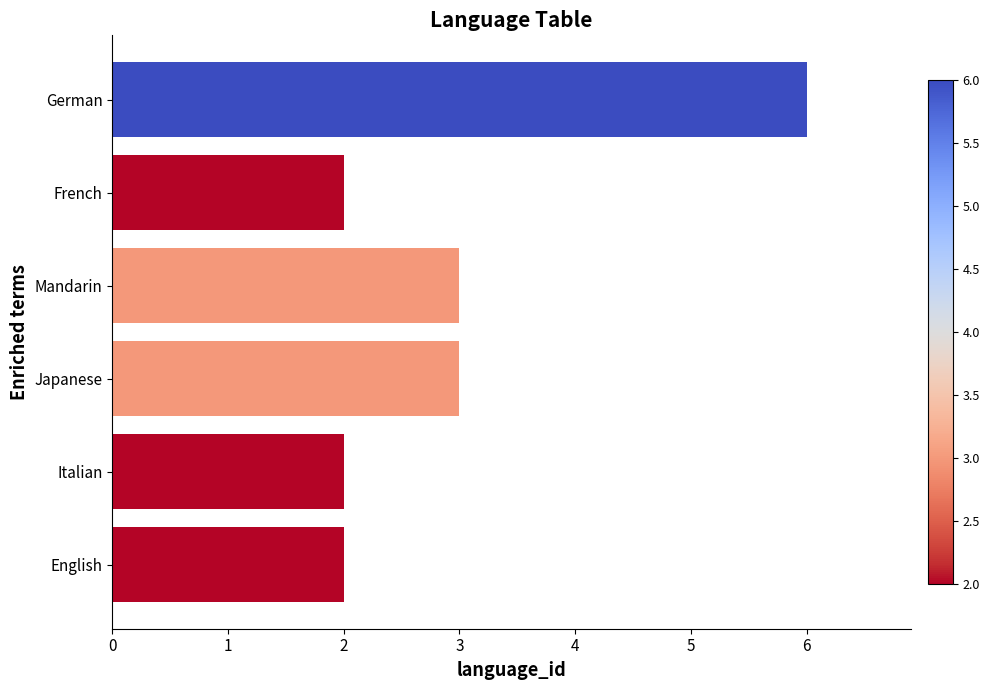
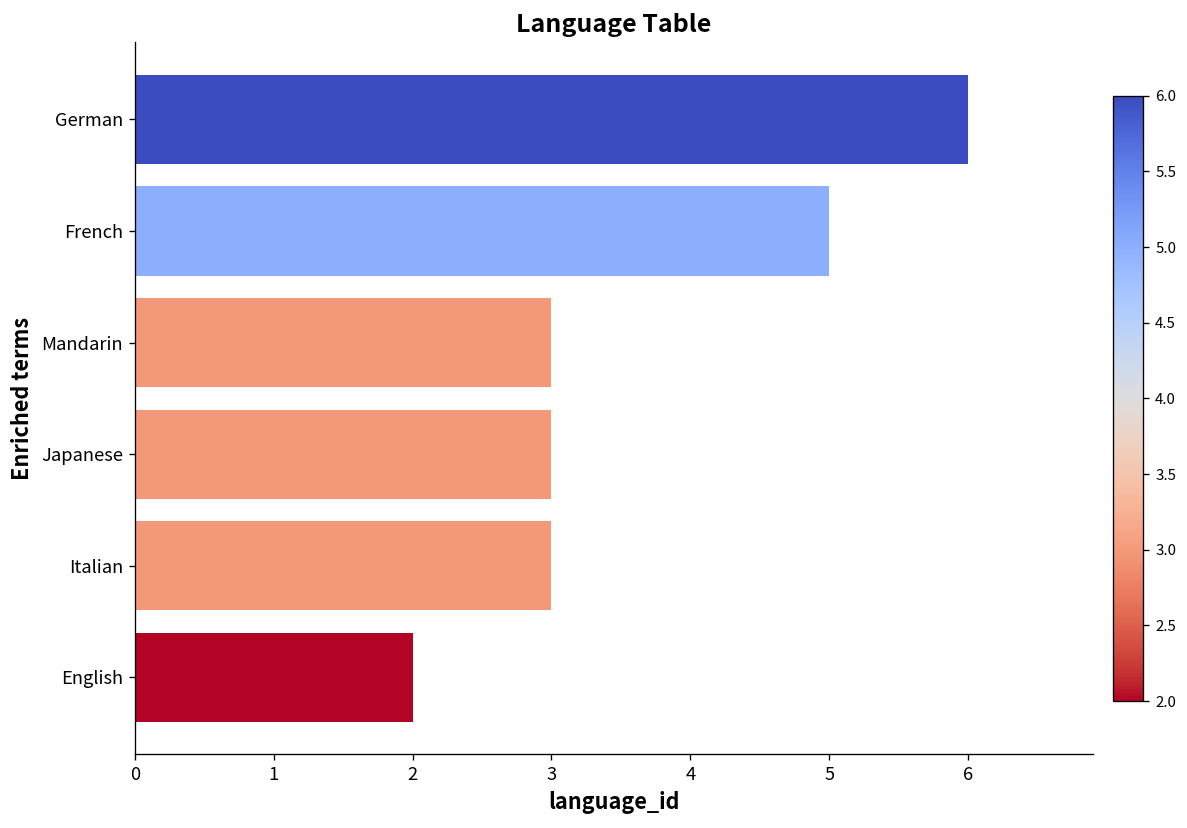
  {
    "German": 6,
-   "French": 2,
+   "French": 5,
    "Mandarin": 3,
    "Japanese": 3,
-   "Italian": 2,
+   "Italian": 3,
    "English": 2
  }
